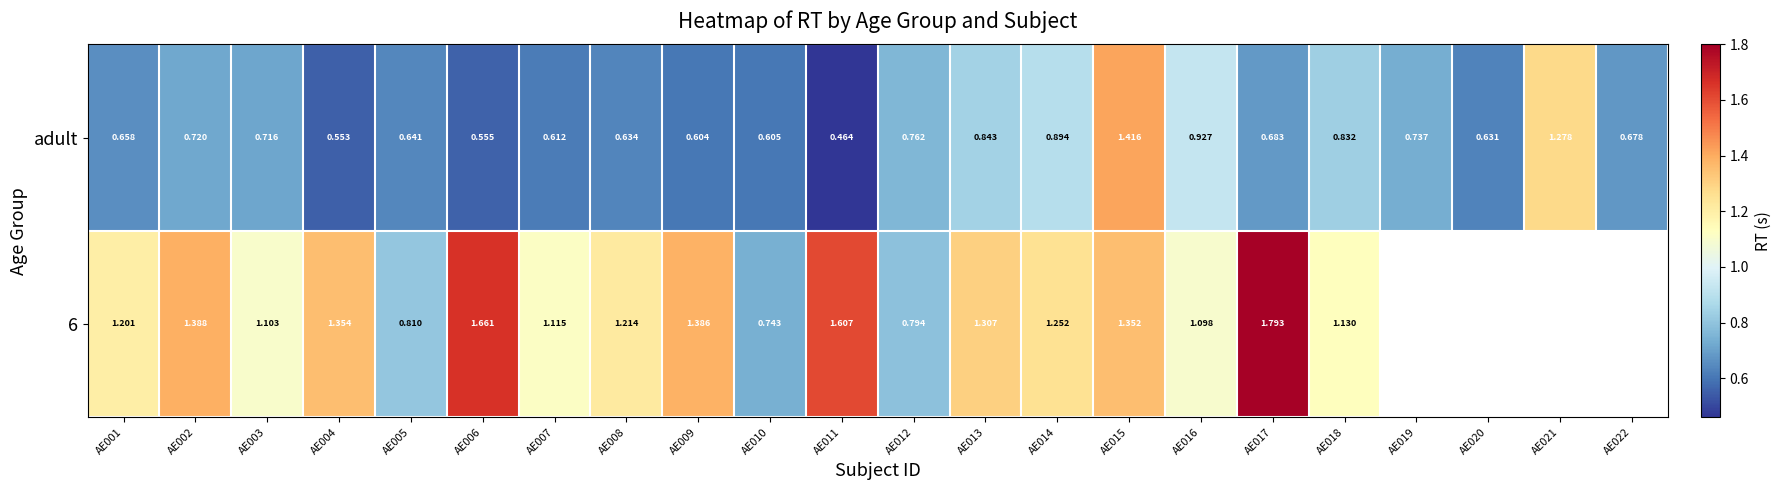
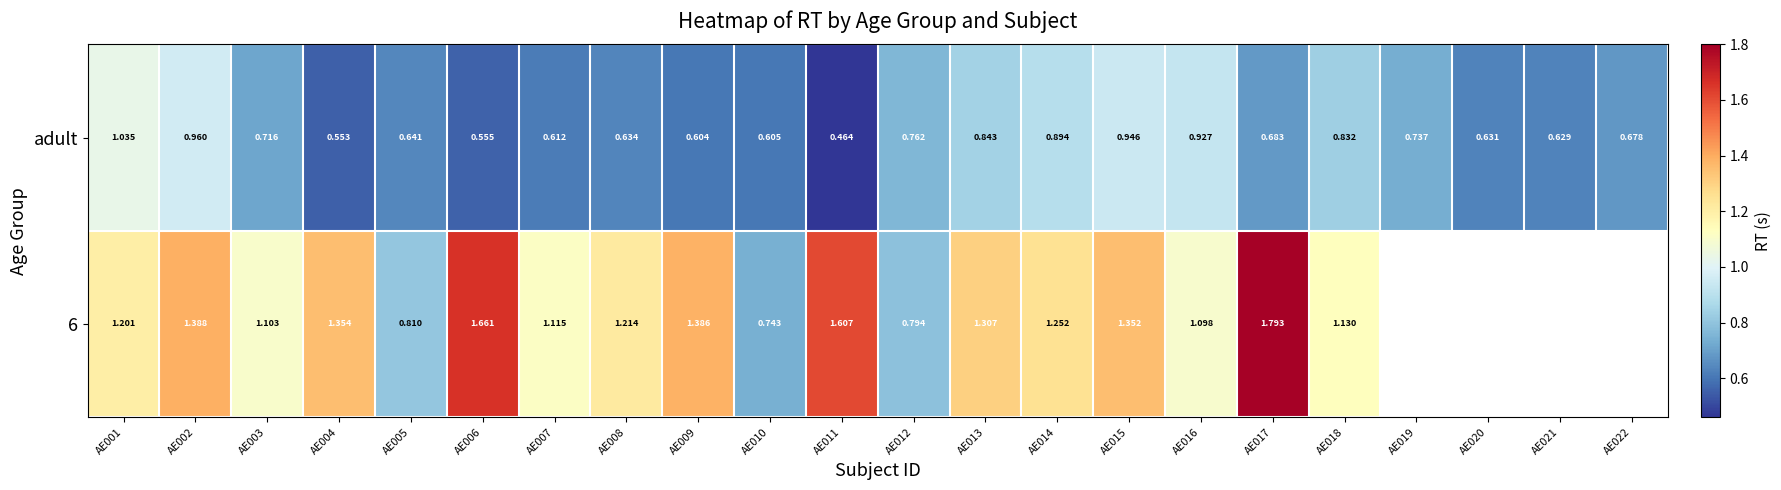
  {
    "adult": {
-     "AE001": 0.658,
-     "AE002": 0.720,
+     "AE001": 1.035,
+     "AE002": 0.960,
      "AE003": 0.716,
      "AE004": 0.553,
      "AE005": 0.641,
      "AE006": 0.555,
      "AE007": 0.612,
      "AE008": 0.634,
      "AE009": 0.604,
      "AE010": 0.605,
      "AE011": 0.464,
      "AE012": 0.762,
      "AE013": 0.843,
      "AE014": 0.894,
-     "AE015": 1.416,
+     "AE015": 0.946,
      "AE016": 0.927,
      "AE017": 0.683,
      "AE018": 0.832,
      "AE019": 0.737,
      "AE020": 0.631,
-     "AE021": 1.278,
+     "AE021": 0.629,
      "AE022": 0.678
    },
    "6": {
      "AE001": 1.201,
      "AE002": 1.388,
      "AE003": 1.103,
      "AE004": 1.354,
      "AE005": 0.810,
      "AE006": 1.661,
      "AE007": 1.115,
      "AE008": 1.214,
      "AE009": 1.386,
      "AE010": 0.743,
      "AE011": 1.607,
      "AE012": 0.794,
      "AE013": 1.307,
      "AE014": 1.252,
      "AE015": 1.352,
      "AE016": 1.098,
      "AE017": 1.793,
      "AE018": 1.130
    }
  }
